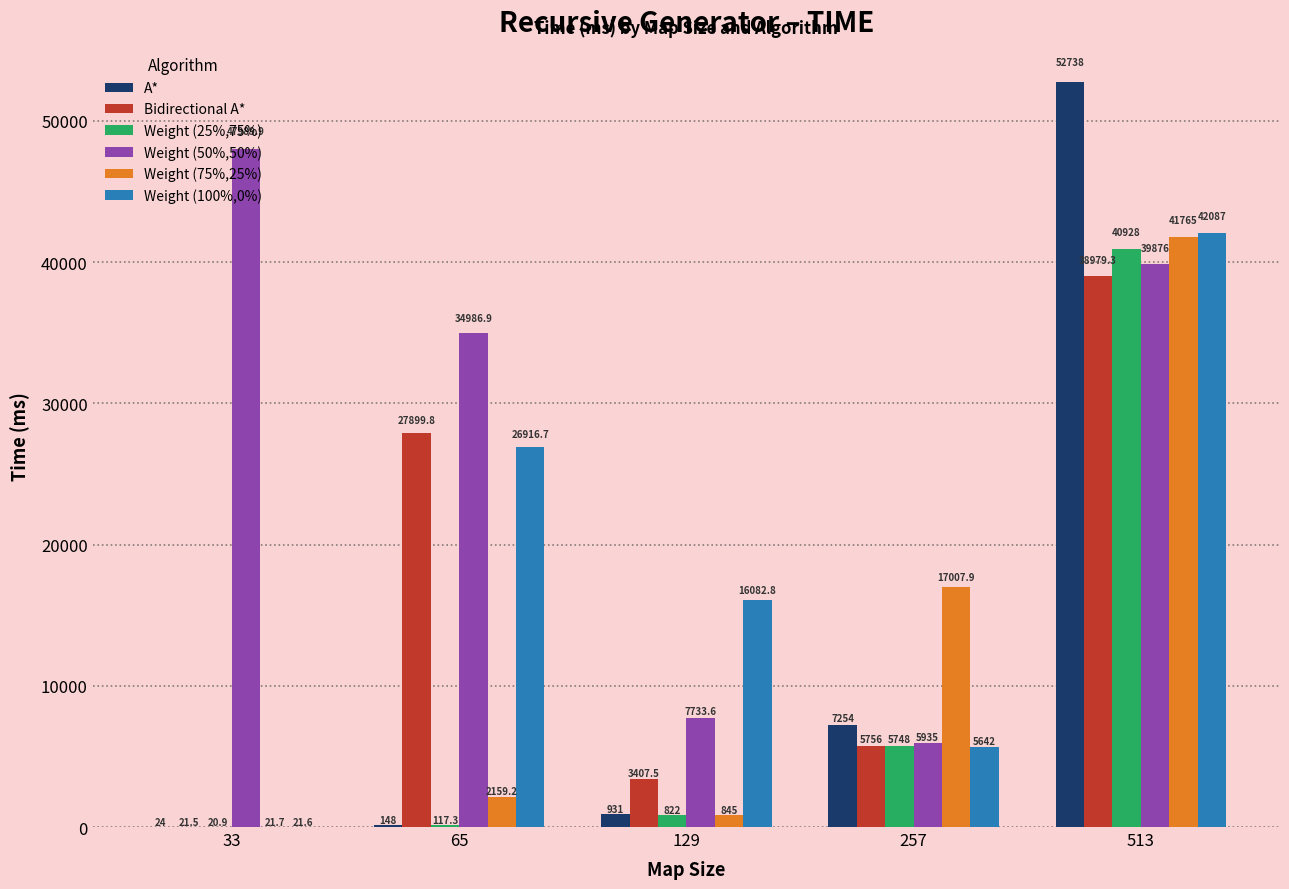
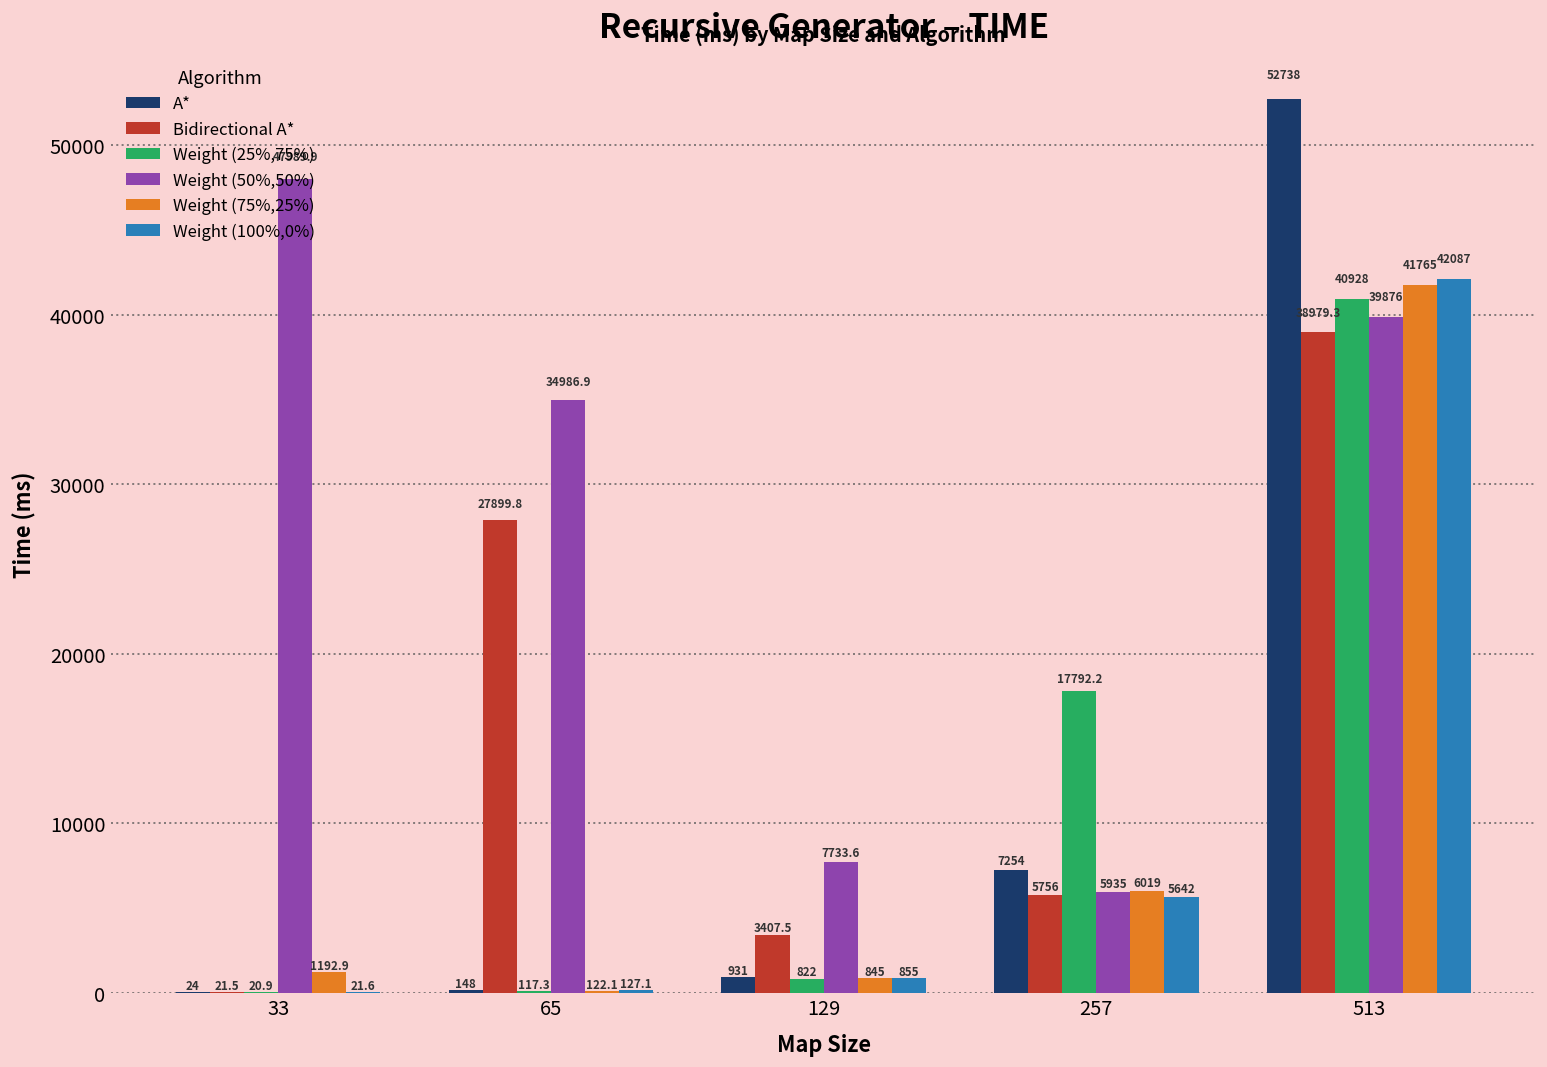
  {
    "A*": {
      "33": 24,
      "65": 148,
      "129": 931,
      "257": 7254,
      "513": 52738
    },
    "Bidirectional A*": {
      "33": 21.5,
      "65": 27899.8,
      "129": 3407.5,
      "257": 5756,
      "513": 38979.3
    },
    "Weight (25%,75%)": {
      "33": 20.9,
      "65": 117.3,
      "129": 822,
-     "257": 5748,
+     "257": 17792.2,
      "513": 40928
    },
    "Weight (50%,50%)": {
      "33": 47989.9,
      "65": 34986.9,
      "129": 7733.6,
      "257": 5935,
      "513": 39876
    },
    "Weight (75%,25%)": {
-     "33": 21.7,
-     "65": 2159.2,
+     "33": 1192.9,
+     "65": 122.1,
      "129": 845,
-     "257": 17007.9,
+     "257": 6019,
      "513": 41765
    },
    "Weight (100%,0%)": {
      "33": 21.6,
-     "65": 26916.7,
-     "129": 16082.8,
+     "65": 127.1,
+     "129": 855,
      "257": 5642,
      "513": 42087
    }
  }
